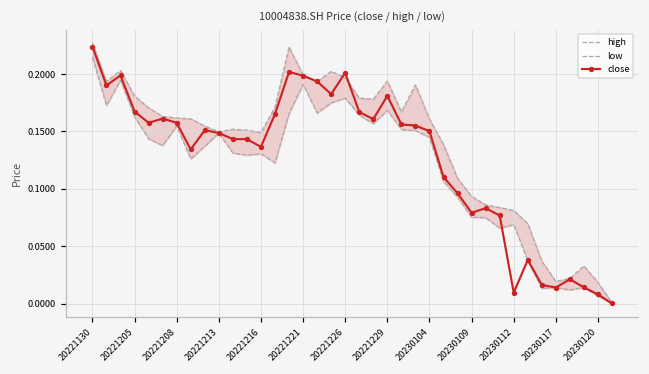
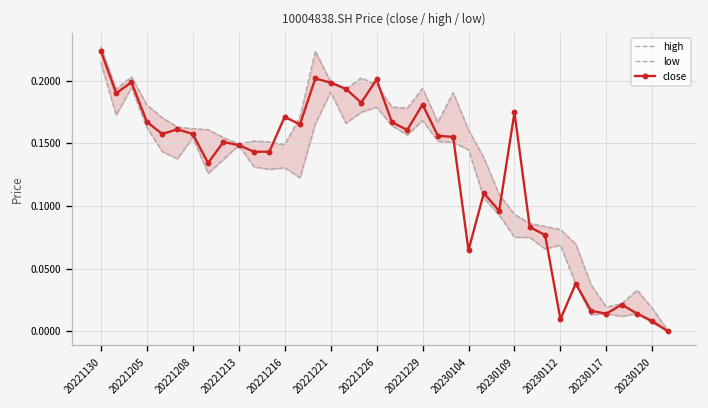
  {
    "close": {
      "20221130": 0.224,
      "20221205": 0.167,
      "20221208": 0.158,
-     "20221216": 0.137,
+     "20221216": 0.171,
      "20221226": 0.201,
      "20221229": 0.181,
-     "20230104": 0.150,
-     "20230109": 0.079,
+     "20230104": 0.065,
+     "20230109": 0.175,
      "20230112": 0.010
    }
  }
